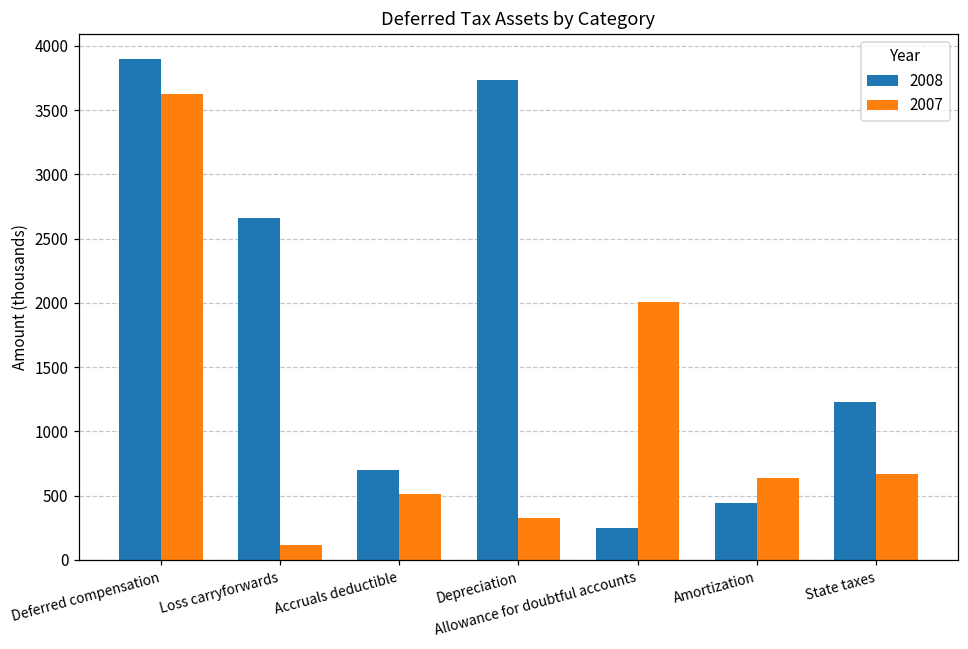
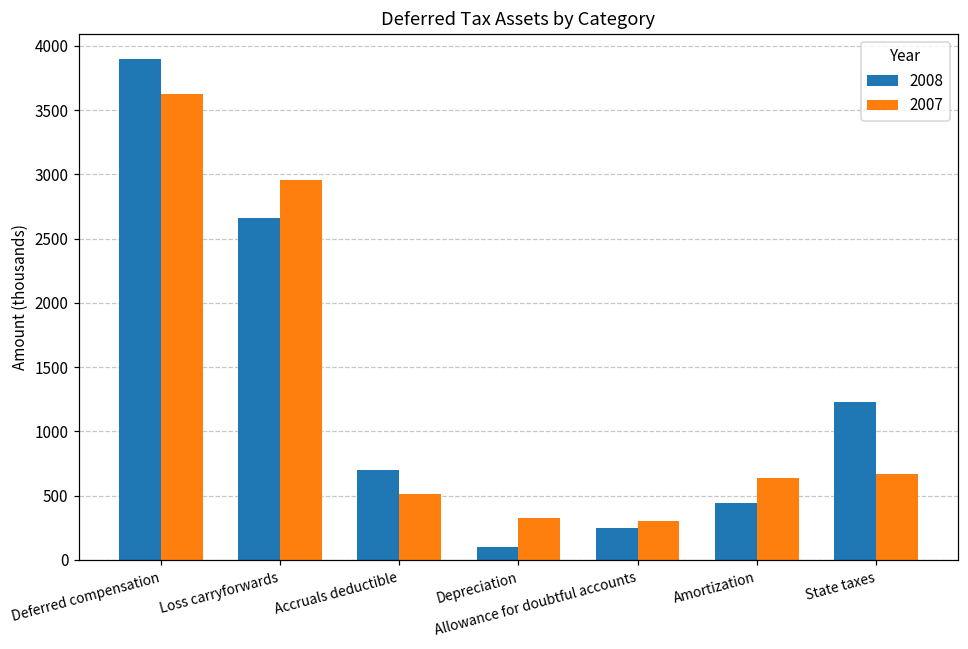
  {
    "2008": {
      "Deferred compensation": 3900,
      "Loss carryforwards": 2660,
      "Accruals deductible": 700,
-     "Depreciation": 3740,
+     "Depreciation": 100,
      "Allowance for doubtful accounts": 250,
      "Amortization": 440,
      "State taxes": 1230
    },
    "2007": {
      "Deferred compensation": 3630,
-     "Loss carryforwards": 120,
+     "Loss carryforwards": 2950,
      "Accruals deductible": 510,
      "Depreciation": 330,
-     "Allowance for doubtful accounts": 2010,
+     "Allowance for doubtful accounts": 300,
      "Amortization": 640,
      "State taxes": 670
    }
  }
